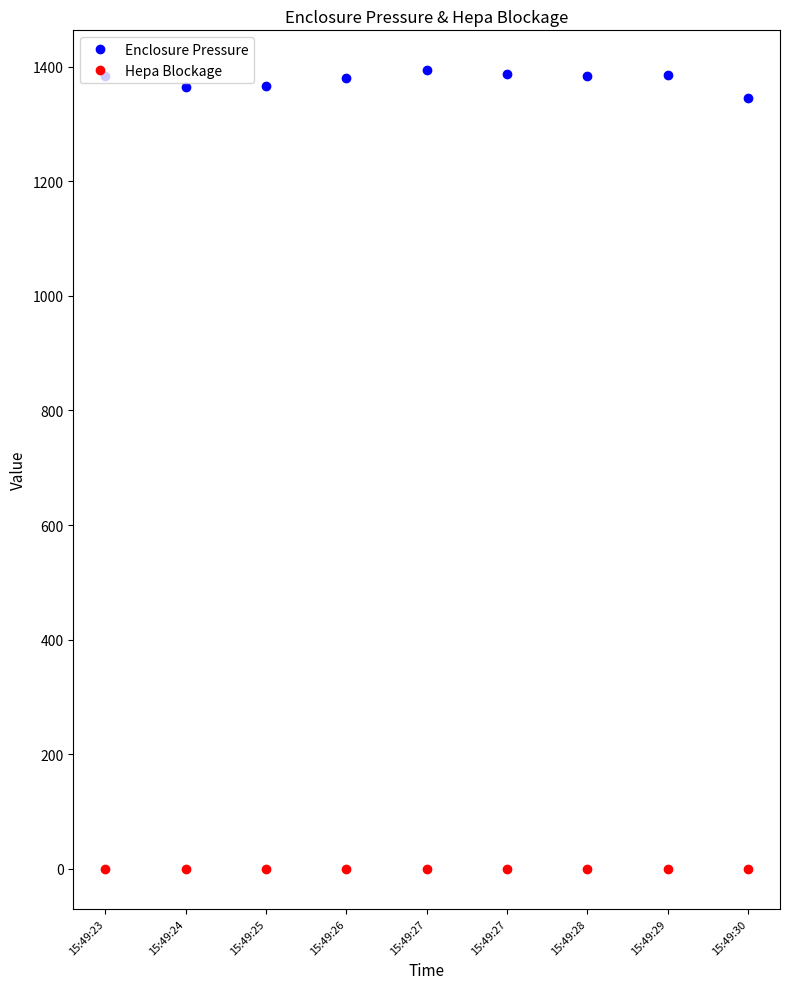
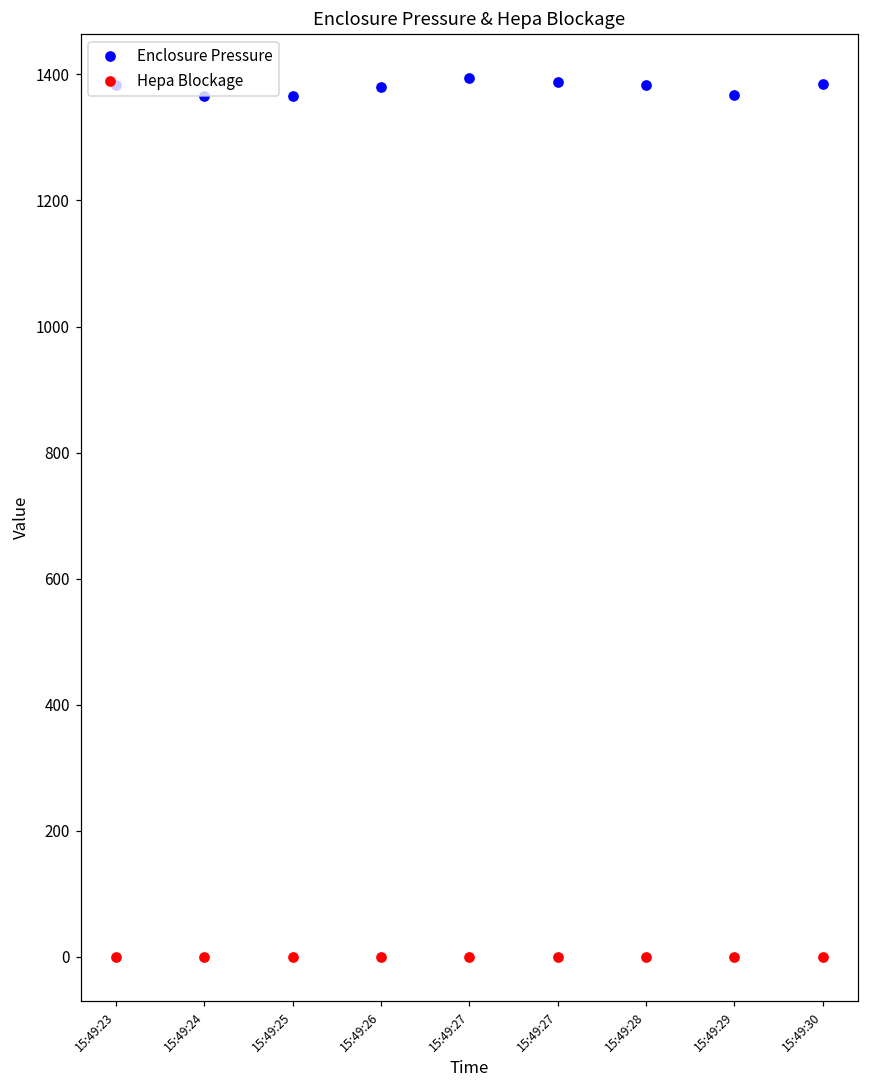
  {
    "Enclosure Pressure": {
      "15:49:24": 1370,
      "15:49:25": 1370,
      "15:49:26": 1380,
      "15:49:28": 1380,
-     "15:49:29": 1390,
-     "15:49:30": 1350
+     "15:49:29": 1370,
+     "15:49:30": 1390
    },
    "Hepa Blockage": {
      "15:49:23": 0,
      "15:49:24": 0,
      "15:49:25": 0,
      "15:49:26": 0,
      "15:49:28": 0,
      "15:49:29": 0,
      "15:49:30": 0
    }
  }
